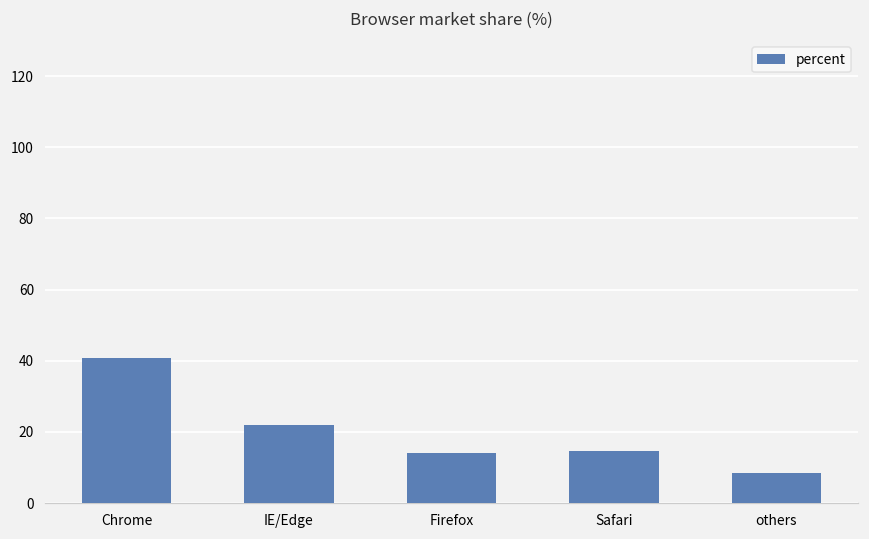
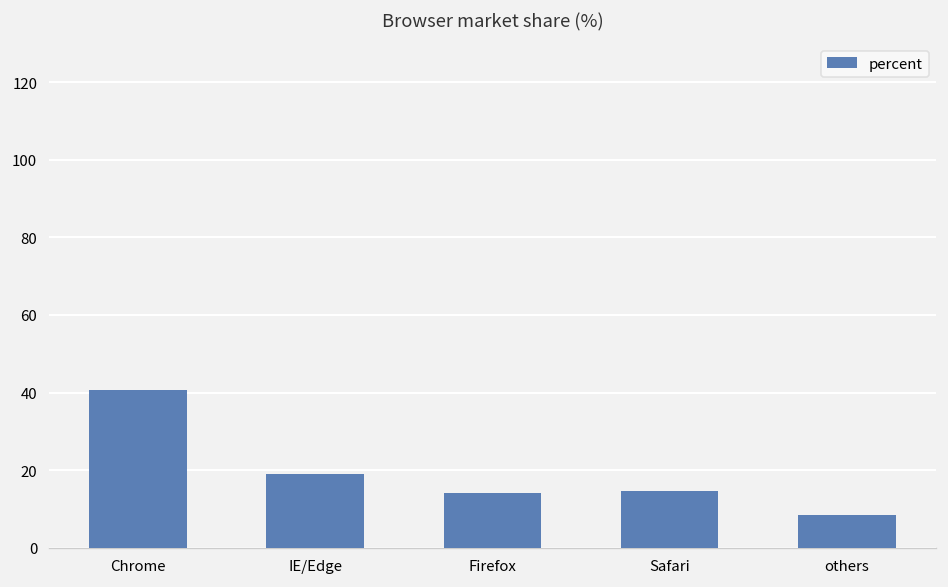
  {
    "Chrome": 41,
-   "IE/Edge": 22,
+   "IE/Edge": 19,
    "Firefox": 14,
    "Safari": 15,
    "others": 8
  }
